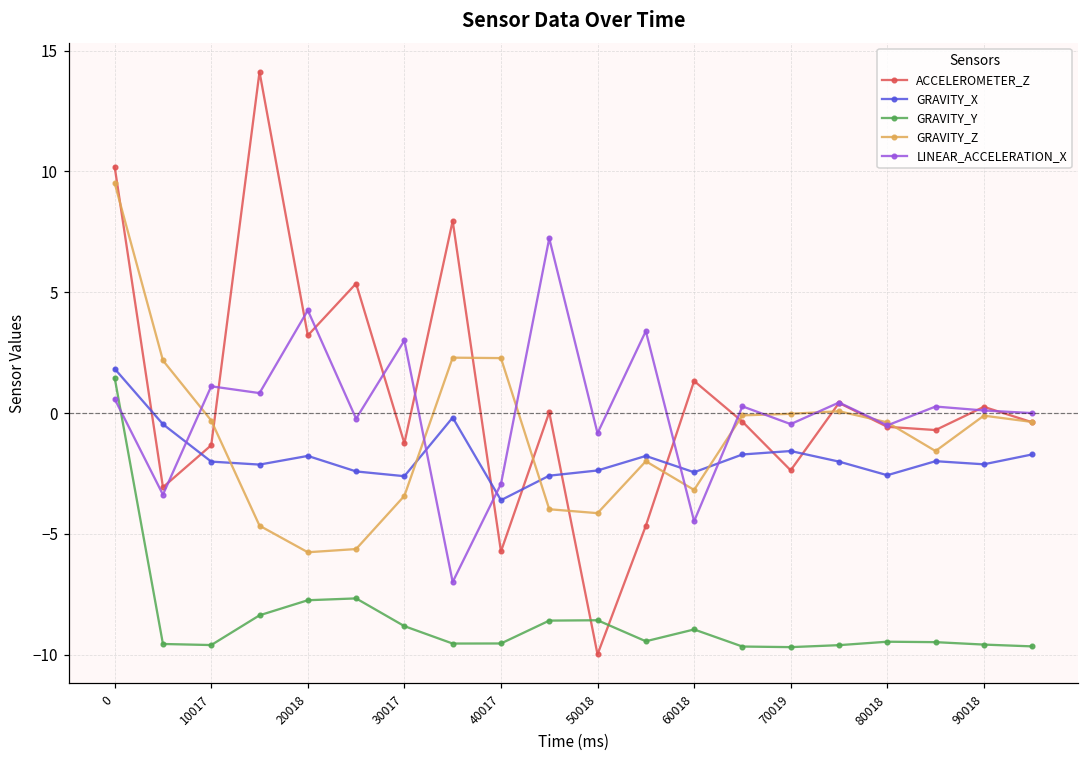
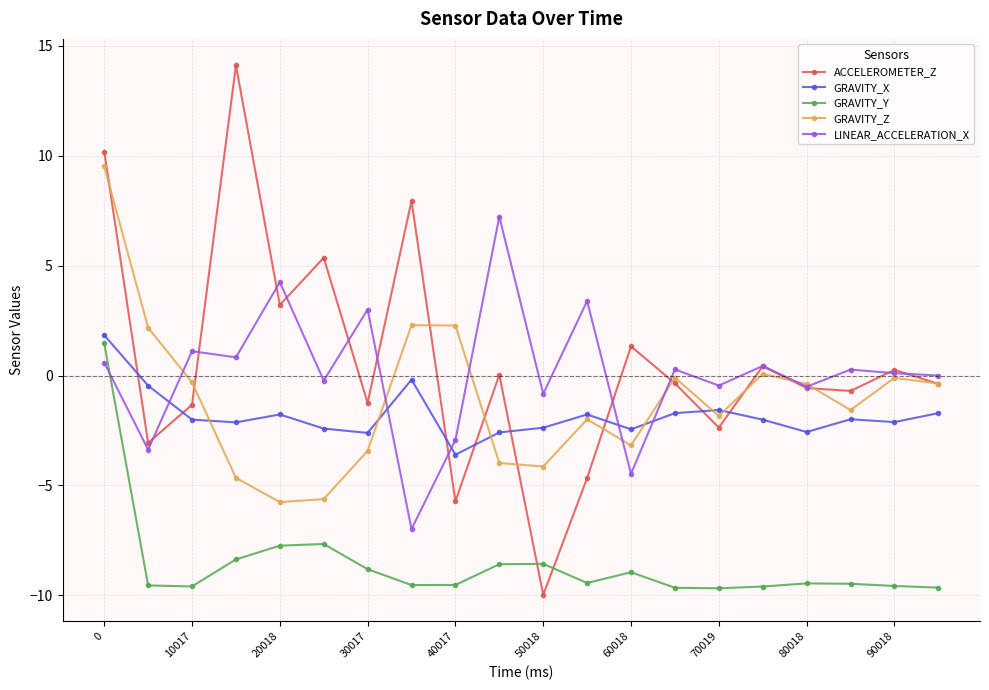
  {
    "ACCELEROMETER_Z": {
      "0": 10.2,
      "10017": -1.3,
      "20018": 3.2,
      "30017": -1.2,
      "40017": -5.7,
      "50018": -10.0,
      "60018": 1.3,
      "70019": -2.4,
      "90018": 0.3
    },
    "GRAVITY_X": {
      "0": 1.8,
      "10017": -2.0,
      "20018": -1.8,
      "30017": -2.6,
      "40017": -3.6,
      "50018": -2.4,
      "60018": -2.4,
      "70019": -1.6,
      "80018": -2.6,
      "90018": -2.1
    },
    "GRAVITY_Y": {
      "0": 1.5,
      "10017": -9.6,
      "20018": -7.7,
      "30017": -8.8,
      "40017": -9.5,
      "50018": -8.6,
      "60018": -8.9,
      "70019": -9.7,
      "80018": -9.5,
      "90018": -9.6
    },
    "GRAVITY_Z": {
      "0": 9.5,
      "10017": -0.3,
      "20018": -5.8,
      "30017": -3.4,
      "40017": 2.3,
      "50018": -4.1,
      "60018": -3.2,
-     "70019": 0.0,
+     "70019": -1.8,
      "80018": -0.4,
      "90018": -0.1
    },
    "LINEAR_ACCELERATION_X": {
      "0": 0.6,
      "10017": 1.1,
      "20018": 4.3,
      "30017": 3.0,
      "40017": -2.9,
      "50018": -0.8,
      "60018": -4.5,
      "70019": -0.5,
      "90018": 0.1
    }
  }
